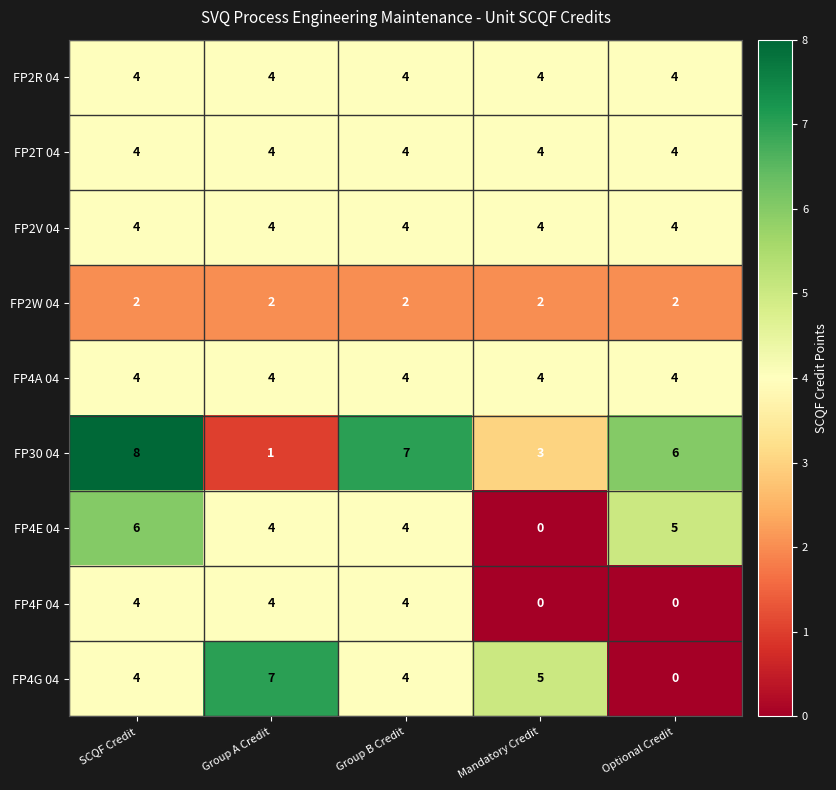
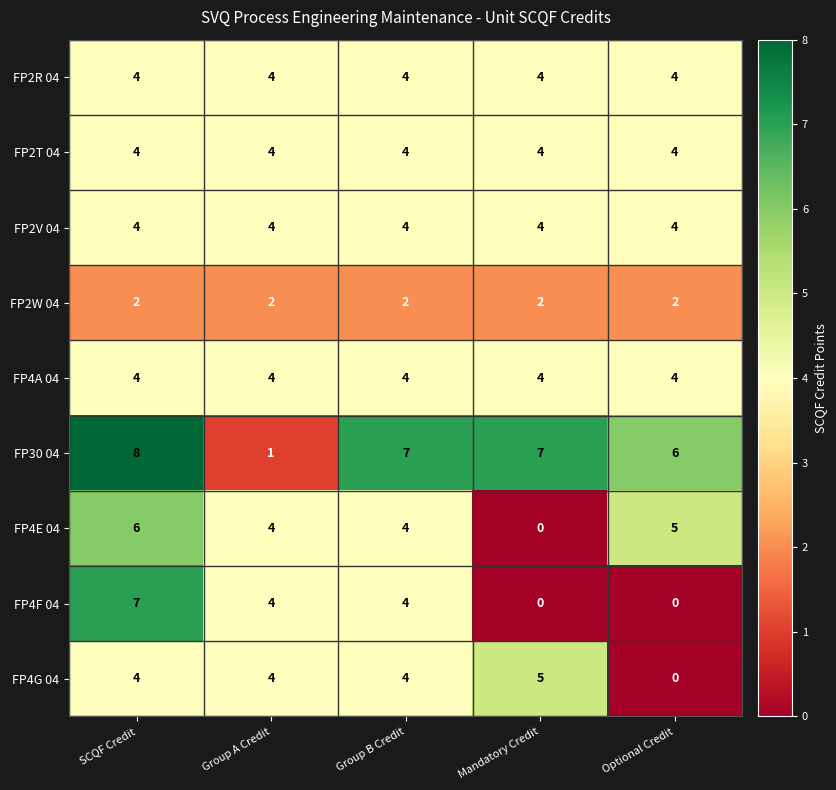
  {
    "FP2R 04": {
      "SCQF Credit": 4,
      "Group A Credit": 4,
      "Group B Credit": 4,
      "Mandatory Credit": 4,
      "Optional Credit": 4
    },
    "FP2T 04": {
      "SCQF Credit": 4,
      "Group A Credit": 4,
      "Group B Credit": 4,
      "Mandatory Credit": 4,
      "Optional Credit": 4
    },
    "FP2V 04": {
      "SCQF Credit": 4,
      "Group A Credit": 4,
      "Group B Credit": 4,
      "Mandatory Credit": 4,
      "Optional Credit": 4
    },
    "FP2W 04": {
      "SCQF Credit": 2,
      "Group A Credit": 2,
      "Group B Credit": 2,
      "Mandatory Credit": 2,
      "Optional Credit": 2
    },
    "FP4A 04": {
      "SCQF Credit": 4,
      "Group A Credit": 4,
      "Group B Credit": 4,
      "Mandatory Credit": 4,
      "Optional Credit": 4
    },
    "FP30 04": {
      "SCQF Credit": 8,
      "Group A Credit": 1,
      "Group B Credit": 7,
-     "Mandatory Credit": 3,
+     "Mandatory Credit": 7,
      "Optional Credit": 6
    },
    "FP4E 04": {
      "SCQF Credit": 6,
      "Group A Credit": 4,
      "Group B Credit": 4,
      "Mandatory Credit": 0,
      "Optional Credit": 5
    },
    "FP4F 04": {
-     "SCQF Credit": 4,
+     "SCQF Credit": 7,
      "Group A Credit": 4,
      "Group B Credit": 4,
      "Mandatory Credit": 0,
      "Optional Credit": 0
    },
    "FP4G 04": {
      "SCQF Credit": 4,
-     "Group A Credit": 7,
+     "Group A Credit": 4,
      "Group B Credit": 4,
      "Mandatory Credit": 5,
      "Optional Credit": 0
    }
  }
